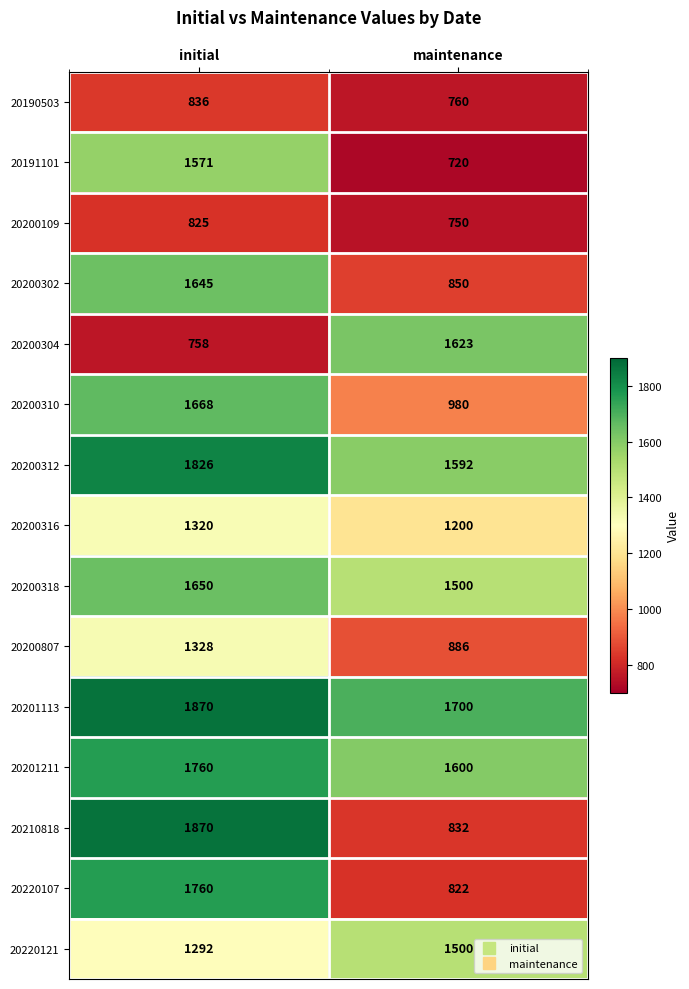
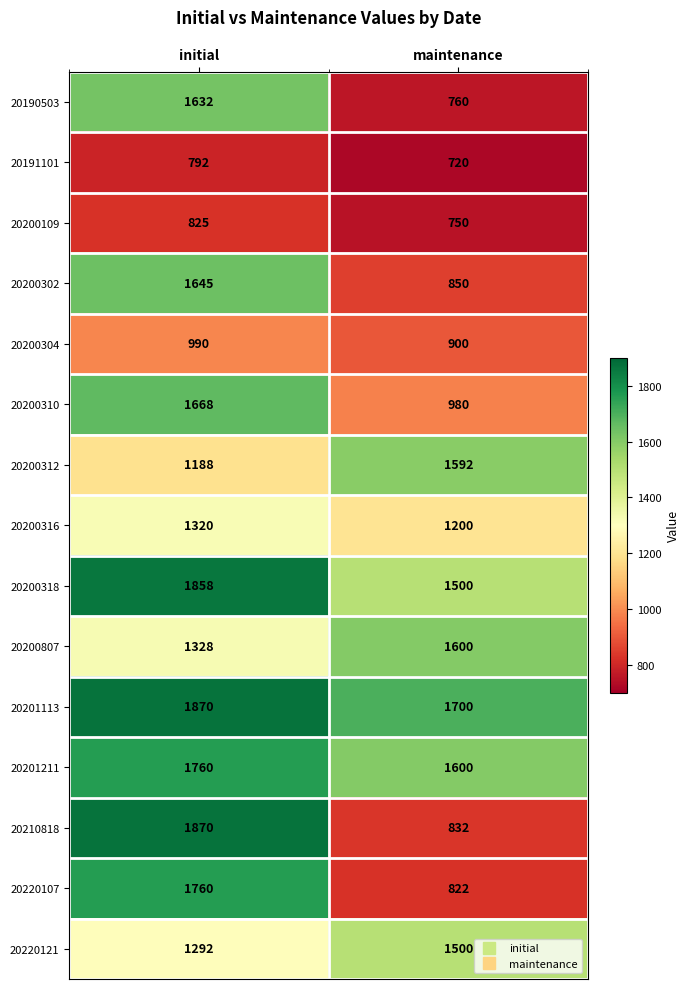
  {
    "20190503": {
-     "initial": 836,
+     "initial": 1632,
      "maintenance": 760
    },
    "20191101": {
-     "initial": 1571,
+     "initial": 792,
      "maintenance": 720
    },
    "20200109": {
      "initial": 825,
      "maintenance": 750
    },
    "20200302": {
      "initial": 1645,
      "maintenance": 850
    },
    "20200304": {
-     "initial": 758,
-     "maintenance": 1623
+     "initial": 990,
+     "maintenance": 900
    },
    "20200310": {
      "initial": 1668,
      "maintenance": 980
    },
    "20200312": {
-     "initial": 1826,
+     "initial": 1188,
      "maintenance": 1592
    },
    "20200316": {
      "initial": 1320,
      "maintenance": 1200
    },
    "20200318": {
-     "initial": 1650,
+     "initial": 1858,
      "maintenance": 1500
    },
    "20200807": {
      "initial": 1328,
-     "maintenance": 886
+     "maintenance": 1600
    },
    "20201113": {
      "initial": 1870,
      "maintenance": 1700
    },
    "20201211": {
      "initial": 1760,
      "maintenance": 1600
    },
    "20210818": {
      "initial": 1870,
      "maintenance": 832
    },
    "20220107": {
      "initial": 1760,
      "maintenance": 822
    },
    "20220121": {
      "initial": 1292,
      "maintenance": 1500
    }
  }
